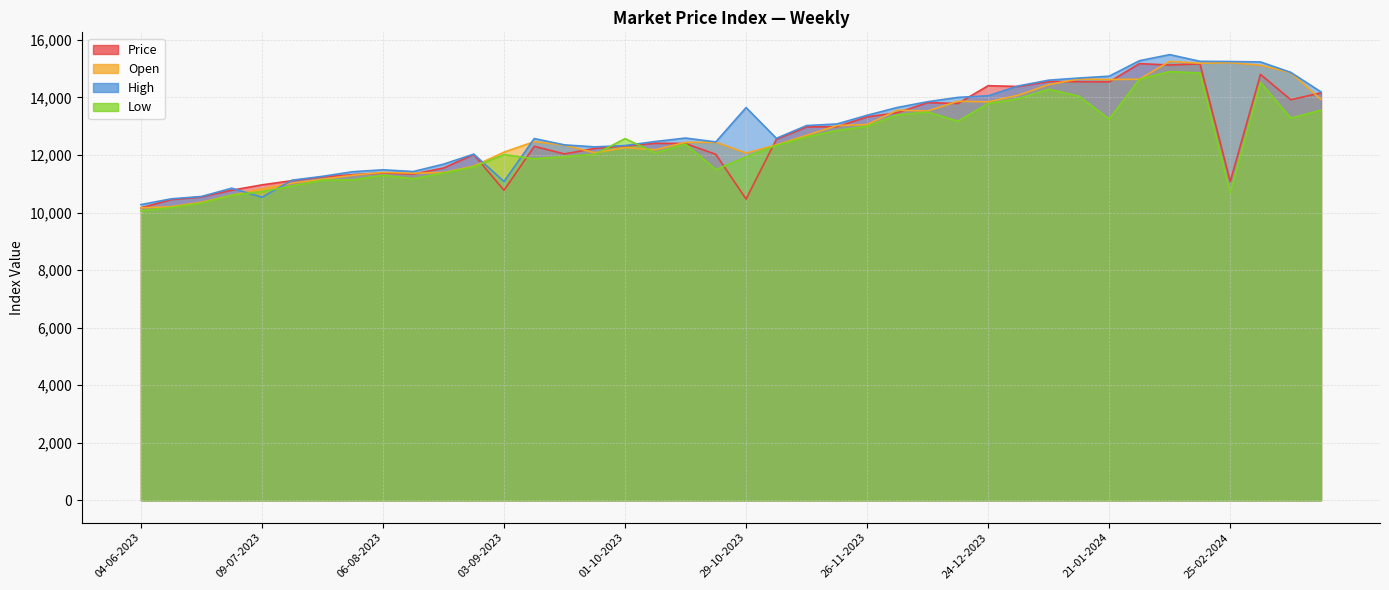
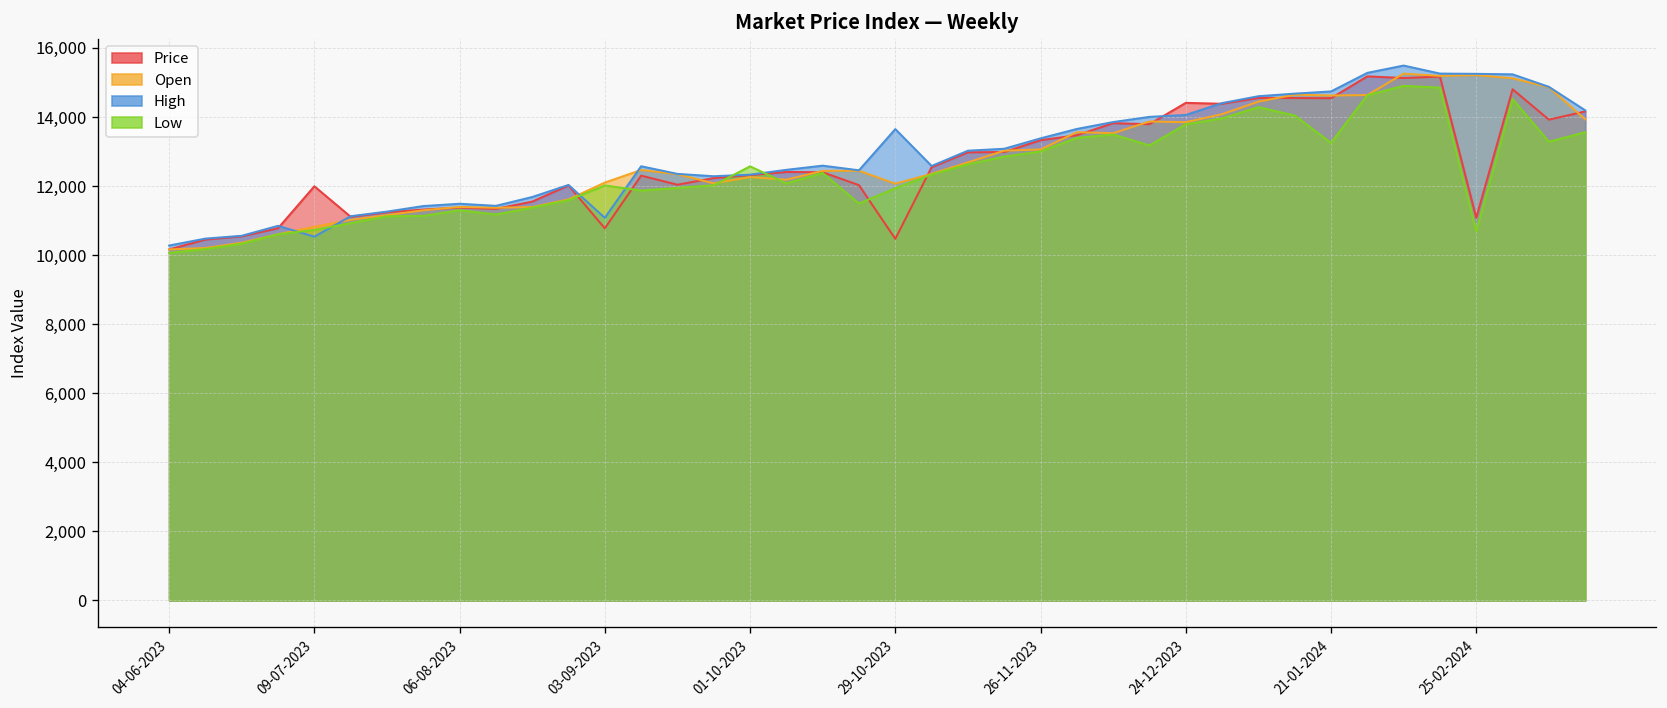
  {
    "Price": {
-     "09-07-2023": "11,000",
+     "09-07-2023": "12,000",
      "03-09-2023": "10,800",
      "29-10-2023": "10,500",
      "24-12-2023": "14,400",
      "25-02-2024": "11,100"
    },
    "Open": {
      "09-07-2023": "10,800",
      "29-10-2023": "12,100"
    },
    "High": {
      "04-06-2023": "10,300",
      "09-07-2023": "10,500",
      "06-08-2023": "11,500",
      "03-09-2023": "11,100",
      "29-10-2023": "13,600",
      "24-12-2023": "14,100",
      "21-01-2024": "14,700"
    },
    "Low": {
      "04-06-2023": "10,100",
      "09-07-2023": "10,700",
      "01-10-2023": "12,600",
      "29-10-2023": "11,900",
      "21-01-2024": "13,300",
      "25-02-2024": "10,700"
    }
  }
